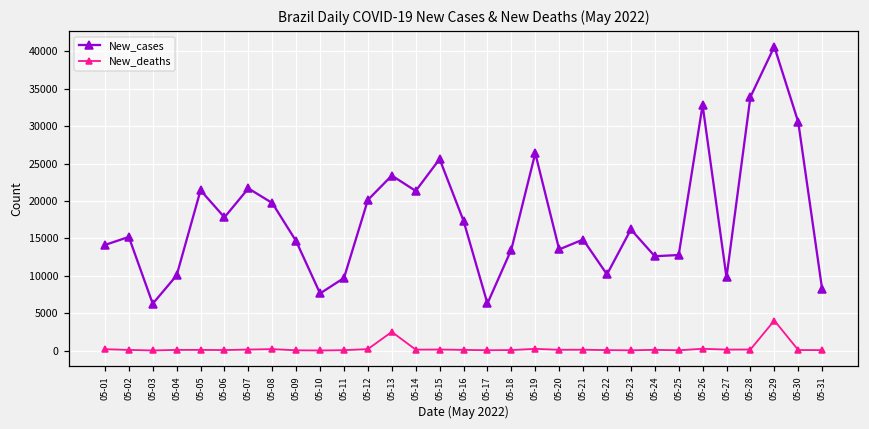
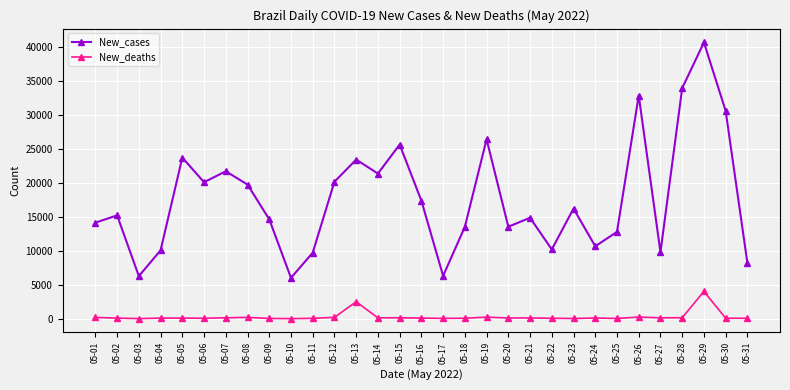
  {
    "New_cases": {
      "05-01": 14000,
      "05-02": 15000,
      "05-03": 6000,
      "05-04": 10000,
-     "05-05": 21000,
-     "05-06": 18000,
+     "05-05": 24000,
+     "05-06": 20000,
      "05-07": 22000,
      "05-08": 20000,
      "05-09": 15000,
-     "05-10": 8000,
+     "05-10": 6000,
      "05-11": 10000,
      "05-12": 20000,
      "05-13": 23000,
      "05-14": 21000,
      "05-15": 26000,
      "05-16": 17000,
      "05-17": 6000,
      "05-18": 14000,
      "05-19": 26000,
      "05-20": 14000,
      "05-21": 15000,
      "05-22": 10000,
      "05-23": 16000,
-     "05-24": 13000,
+     "05-24": 11000,
      "05-25": 13000,
      "05-26": 33000,
      "05-27": 10000,
      "05-28": 34000,
      "05-29": 41000,
      "05-30": 31000,
      "05-31": 8000
    },
    "New_deaths": {
      "05-01": 0,
      "05-02": 0,
      "05-03": 0,
      "05-04": 0,
      "05-05": 0,
      "05-06": 0,
      "05-07": 0,
      "05-08": 0,
      "05-09": 0,
      "05-10": 0,
      "05-11": 0,
      "05-12": 0,
      "05-13": 2000,
      "05-14": 0,
      "05-15": 0,
      "05-16": 0,
      "05-17": 0,
      "05-18": 0,
      "05-19": 0,
      "05-20": 0,
      "05-21": 0,
      "05-22": 0,
      "05-23": 0,
      "05-24": 0,
      "05-25": 0,
      "05-26": 0,
      "05-27": 0,
      "05-28": 0,
      "05-29": 4000,
      "05-30": 0,
      "05-31": 0
    }
  }
